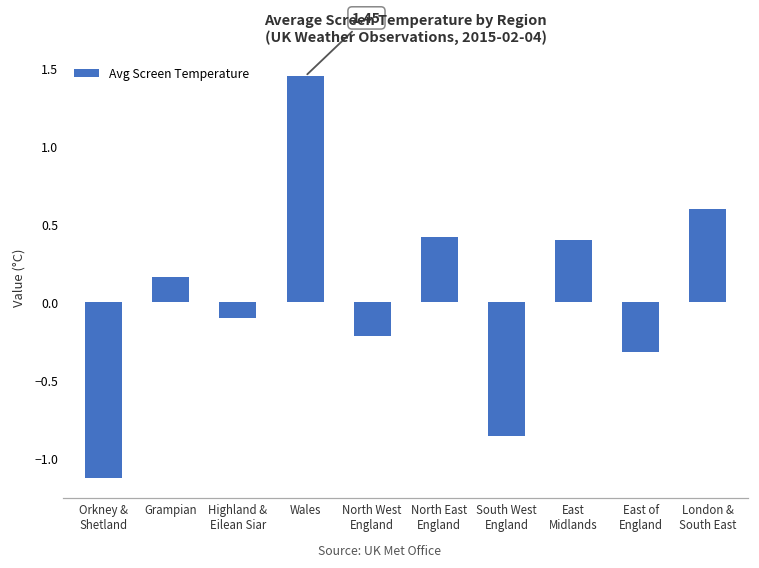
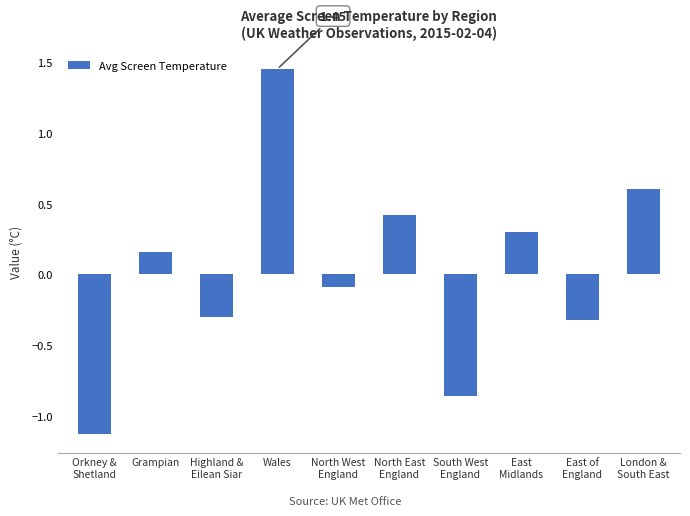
  {
    "Orkney & Shetland": -1.13,
    "Grampian": 0.16,
-   "Highland & Eilean Siar": -0.1,
-   "North West England": -0.22,
+   "Highland & Eilean Siar": -0.3,
+   "North West England": -0.09,
    "North East England": 0.42,
    "South West England": -0.86,
-   "East Midlands": 0.4,
+   "East Midlands": 0.3,
    "East of England": -0.32,
    "London & South East": 0.60
  }
